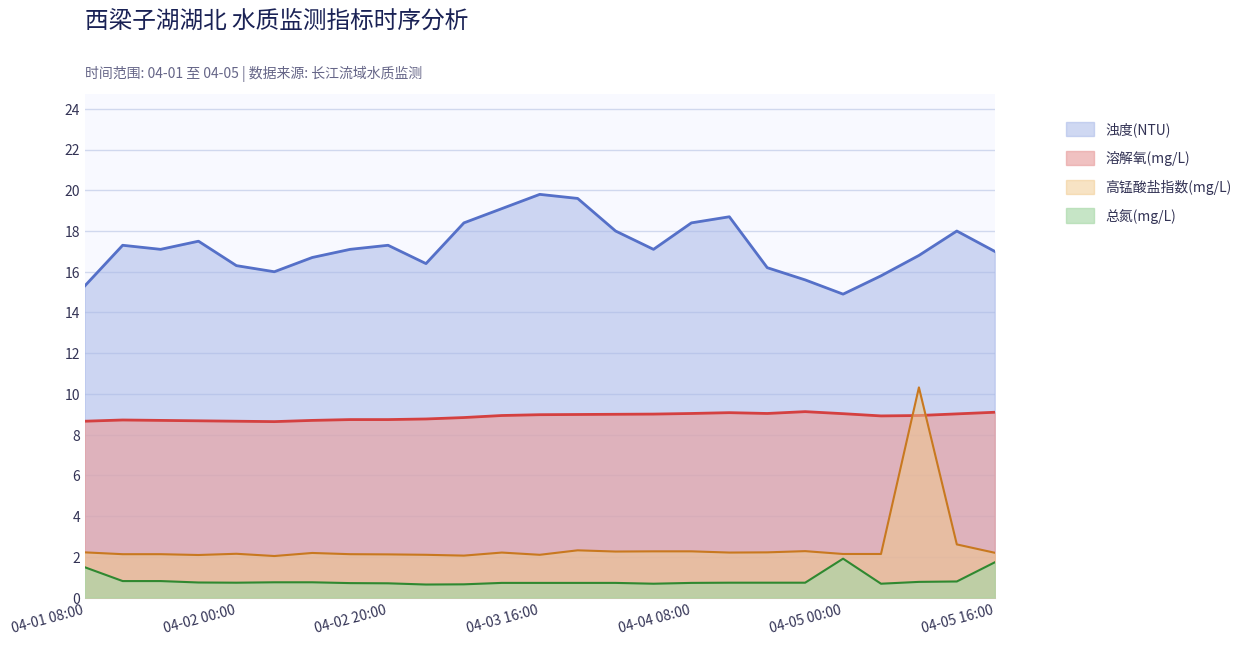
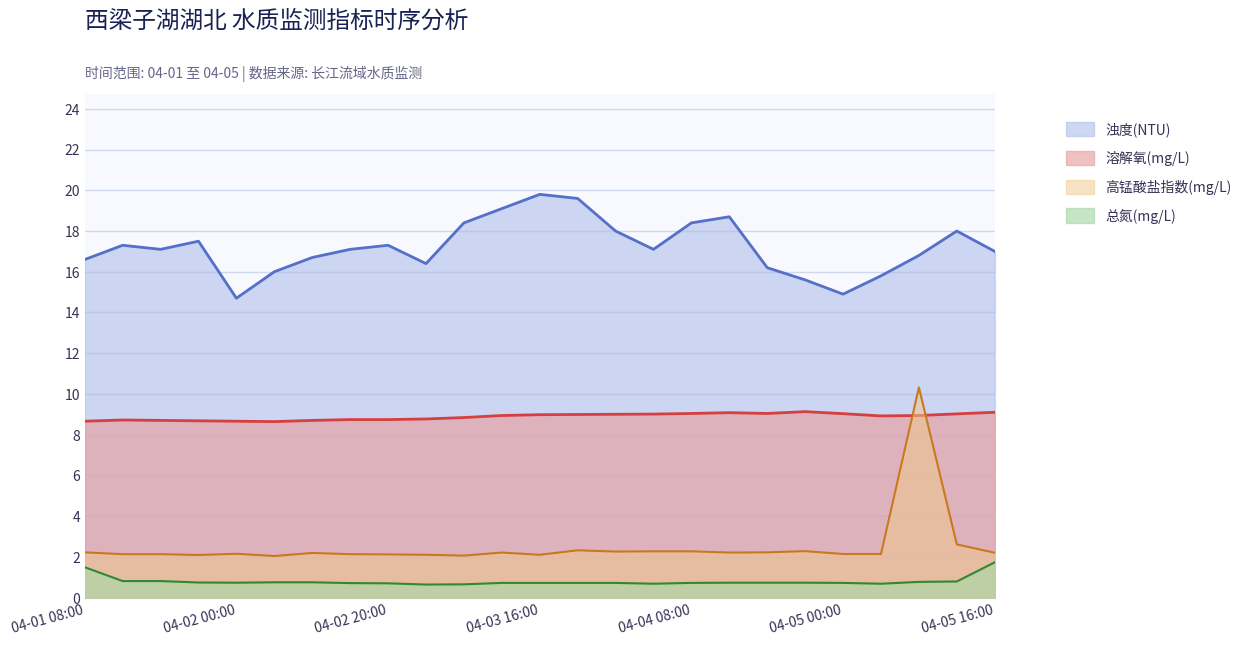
  {
    "浊度(NTU)": {
-     "04-01 08:00": 15.3,
-     "04-02 00:00": 16.3,
+     "04-01 08:00": 16.6,
+     "04-02 00:00": 14.7,
      "04-02 20:00": 17.3,
      "04-03 16:00": 19.8,
      "04-04 08:00": 18.4,
      "04-05 00:00": 14.9,
      "04-05 16:00": 17.0
    },
    "总氮(mg/L)": {
      "04-01 08:00": 1.5,
      "04-02 00:00": 0.7,
      "04-02 20:00": 0.7,
      "04-03 16:00": 0.7,
      "04-04 08:00": 0.7,
-     "04-05 00:00": 1.9,
+     "04-05 00:00": 0.7,
      "04-05 16:00": 1.7
    }
  }
